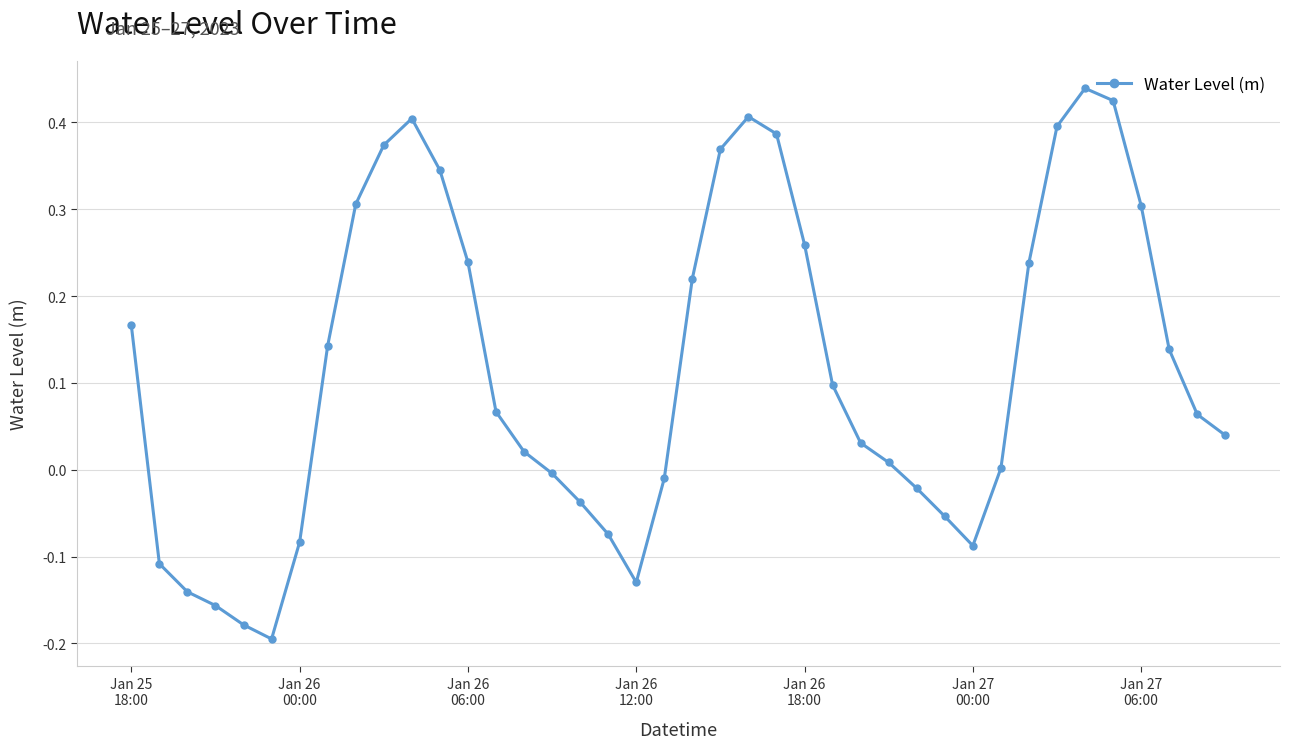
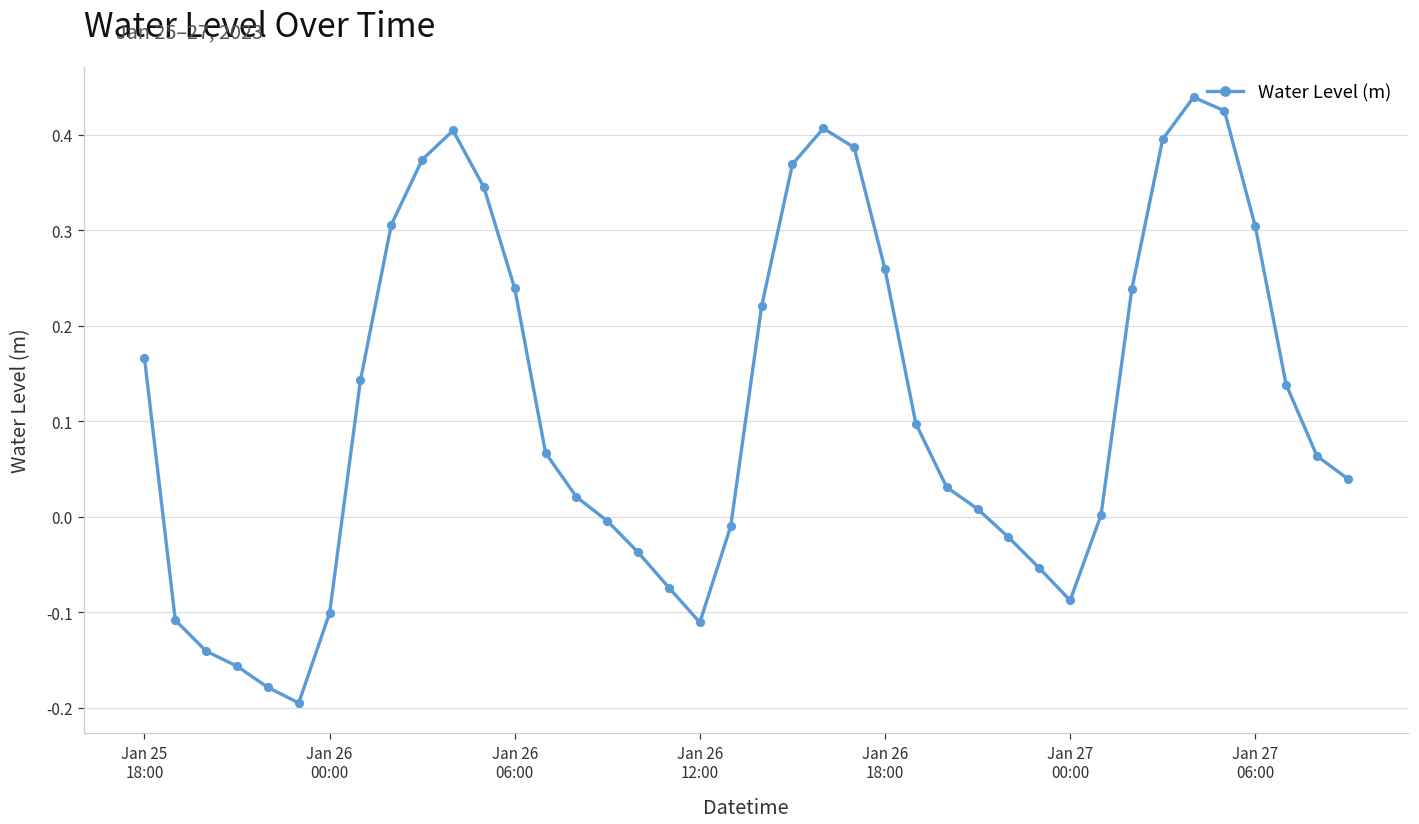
  {
    "Jan 25 18:00": 0.17,
-   "Jan 26 00:00": -0.08,
+   "Jan 26 00:00": -0.10,
    "Jan 26 06:00": 0.24,
-   "Jan 26 12:00": -0.13,
+   "Jan 26 12:00": -0.11,
    "Jan 26 18:00": 0.26,
    "Jan 27 00:00": -0.09,
    "Jan 27 06:00": 0.30
  }
